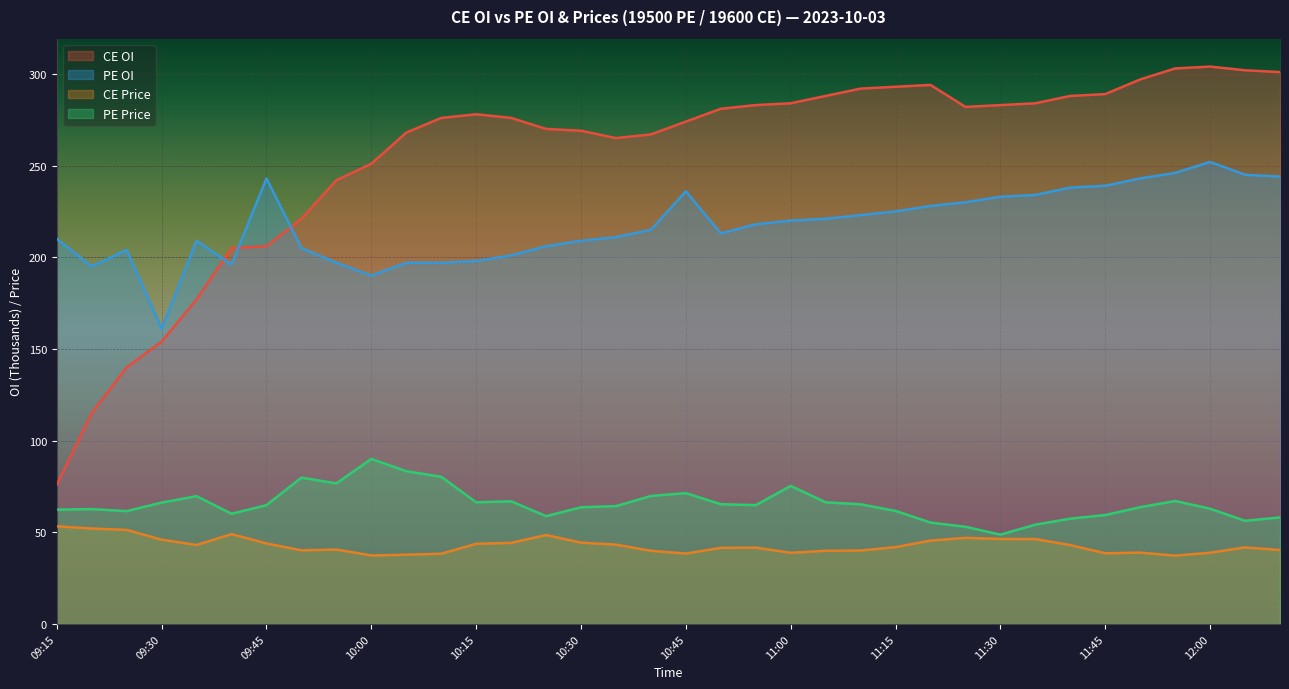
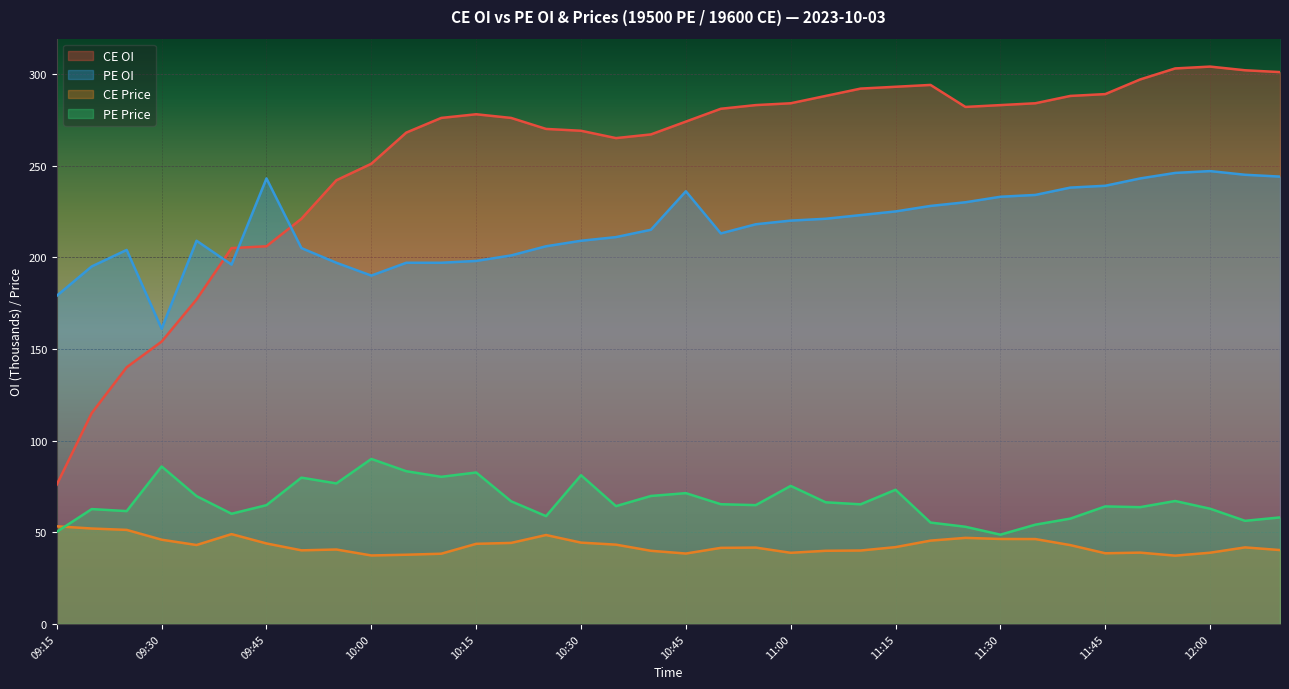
  {
    "PE OI": {
-     "09:15": 210,
+     "09:15": 179,
      "09:30": 161,
      "09:45": 243,
      "10:00": 190,
      "10:15": 198,
      "10:30": 209,
      "10:45": 236,
      "11:00": 220,
      "11:15": 225,
      "11:30": 233,
      "11:45": 239,
-     "12:00": 252
+     "12:00": 247
    },
    "PE Price": {
-     "09:15": 62,
-     "09:30": 66,
+     "09:15": 50,
+     "09:30": 86,
      "09:45": 65,
      "10:00": 90,
-     "10:15": 66,
-     "10:30": 64,
+     "10:15": 83,
+     "10:30": 81,
      "10:45": 71,
      "11:00": 75,
-     "11:15": 62,
+     "11:15": 73,
      "11:30": 49,
-     "11:45": 59,
+     "11:45": 64,
      "12:00": 63
    }
  }
